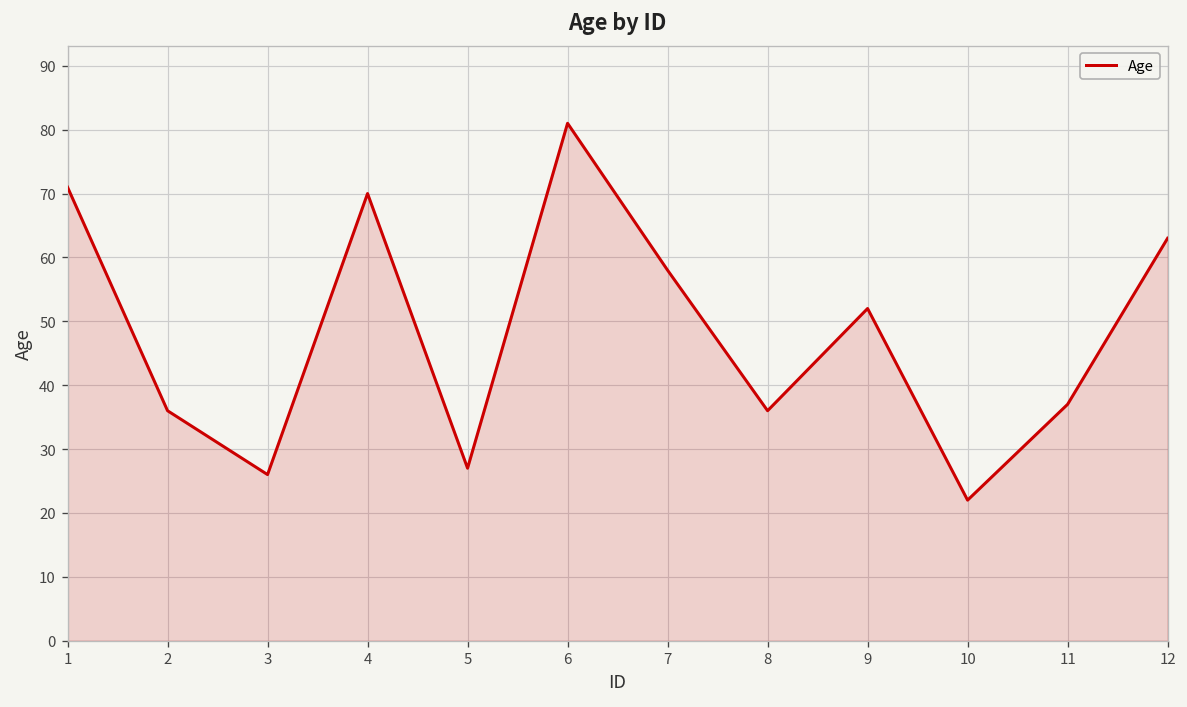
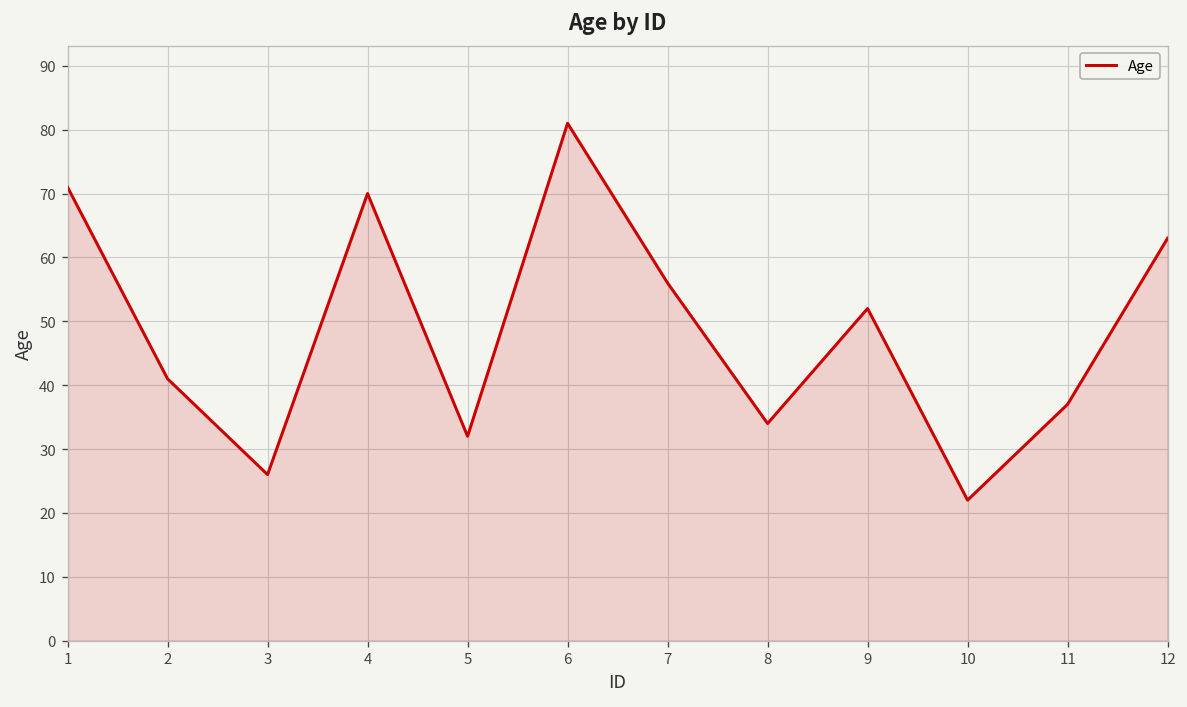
  {
    "1": 71,
-   "2": 36,
+   "2": 41,
    "3": 26,
    "4": 70,
-   "5": 27,
+   "5": 32,
    "6": 81,
-   "7": 58,
-   "8": 36,
+   "7": 56,
+   "8": 34,
    "9": 52,
    "10": 22,
    "11": 37,
    "12": 63
  }
